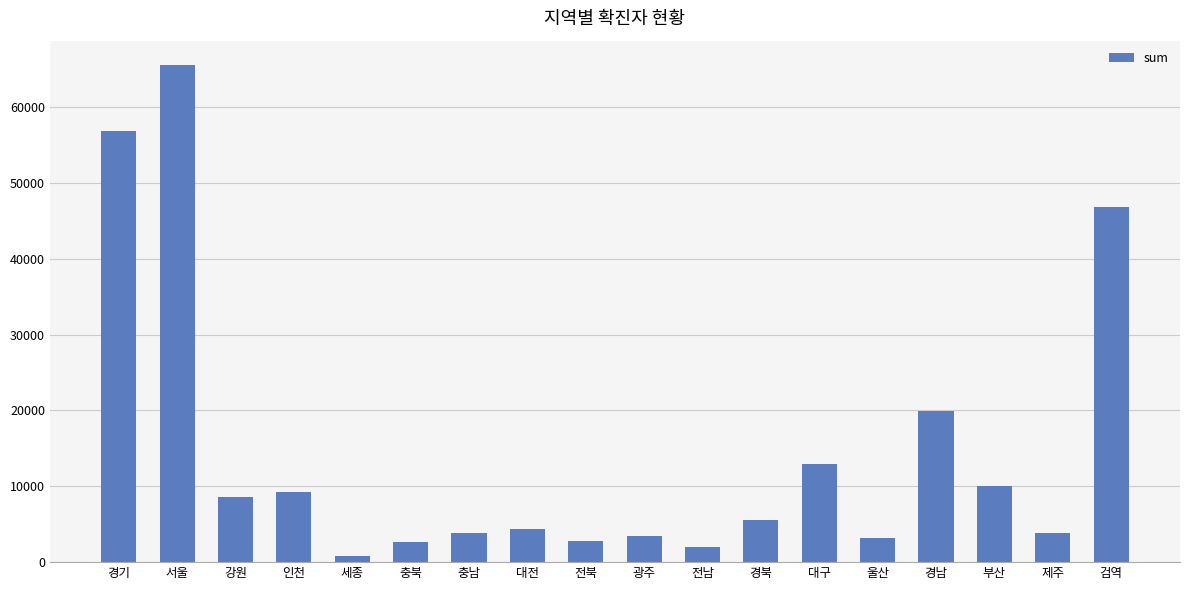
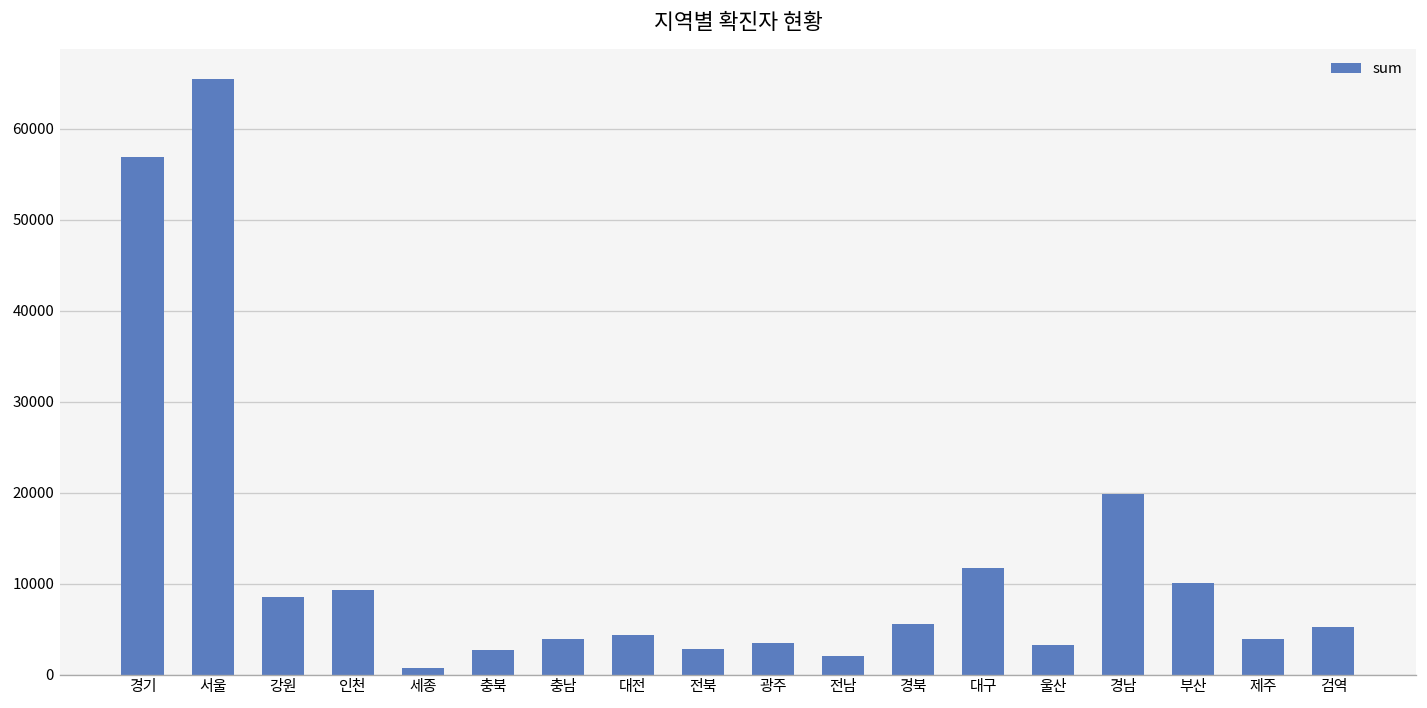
  {
    "경기": 57000,
    "서울": 66000,
    "강원": 9000,
    "인천": 9000,
    "세종": 1000,
    "충북": 3000,
    "충남": 4000,
    "대전": 4000,
    "전북": 3000,
    "광주": 3000,
    "전남": 2000,
    "경북": 6000,
-   "대구": 13000,
+   "대구": 12000,
    "울산": 3000,
    "경남": 20000,
    "부산": 10000,
    "제주": 4000,
-   "검역": 47000
+   "검역": 5000
  }
